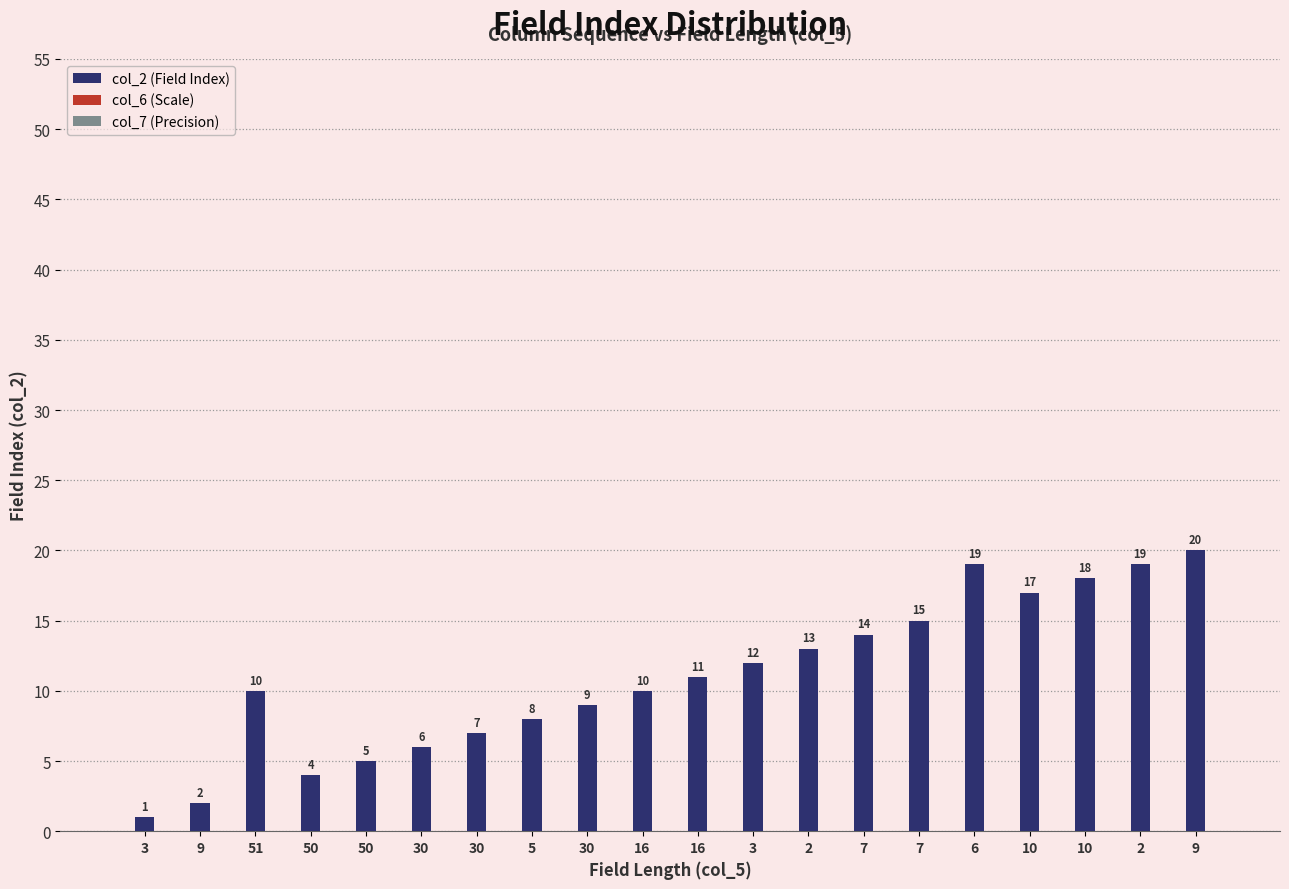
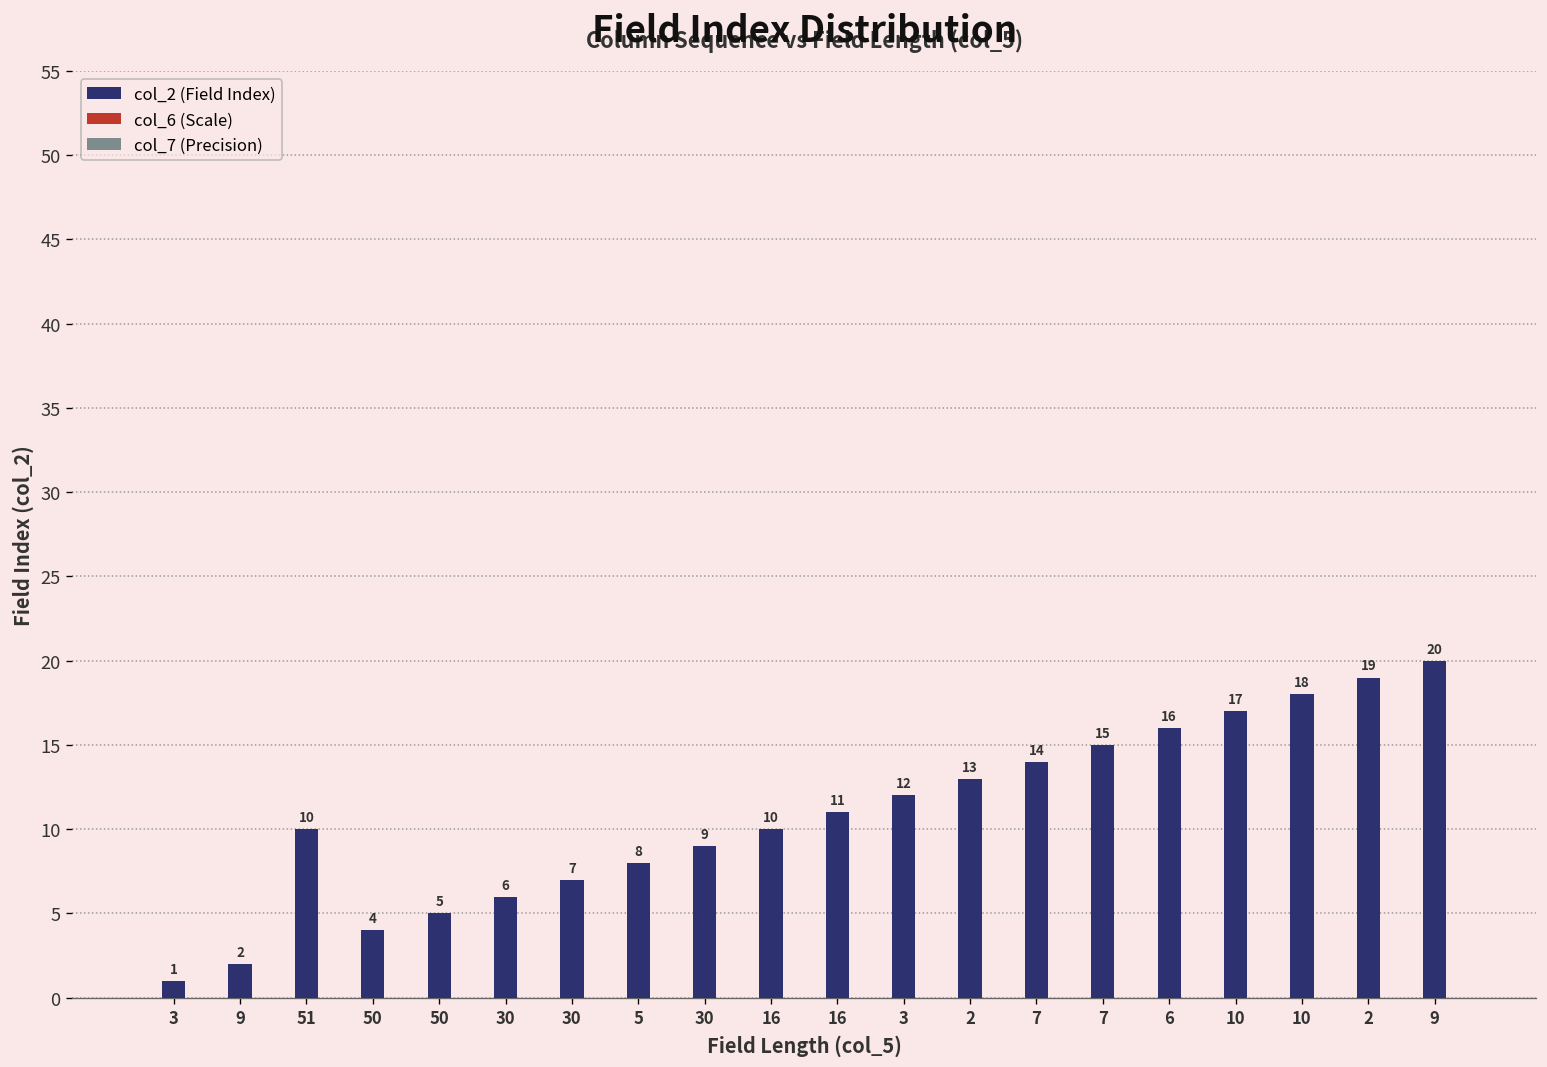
  {
    "col_2 (Field Index)": {
      "51": 10,
      "5": 8,
-     "6": 19
+     "6": 16
    },
    "col_6 (Scale)": {
      "51": 0.0,
      "5": 0.0,
      "6": 0.0
    },
    "col_7 (Precision)": {
      "51": 0.0,
      "5": 0.0,
      "6": 0.0
    }
  }
